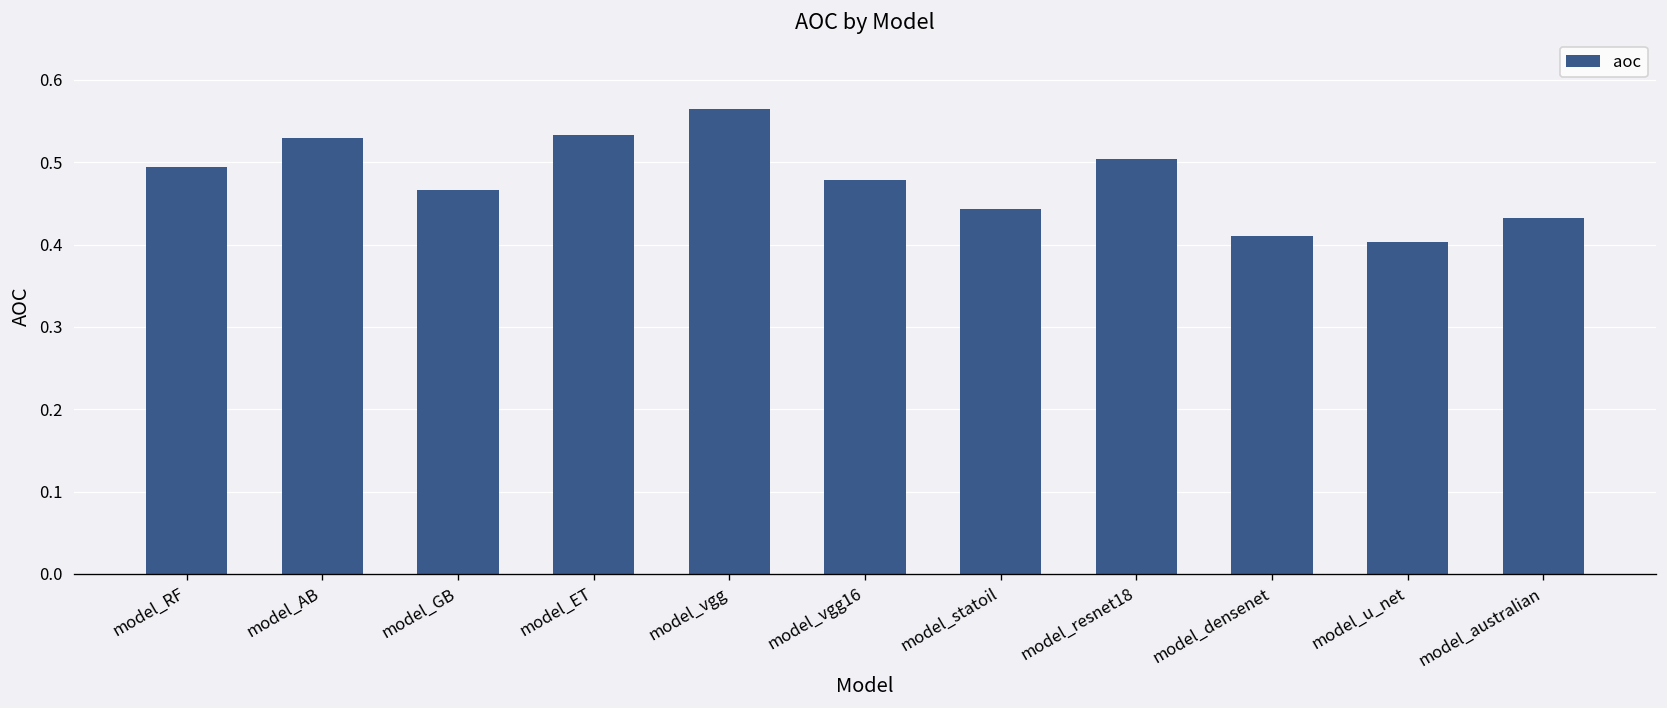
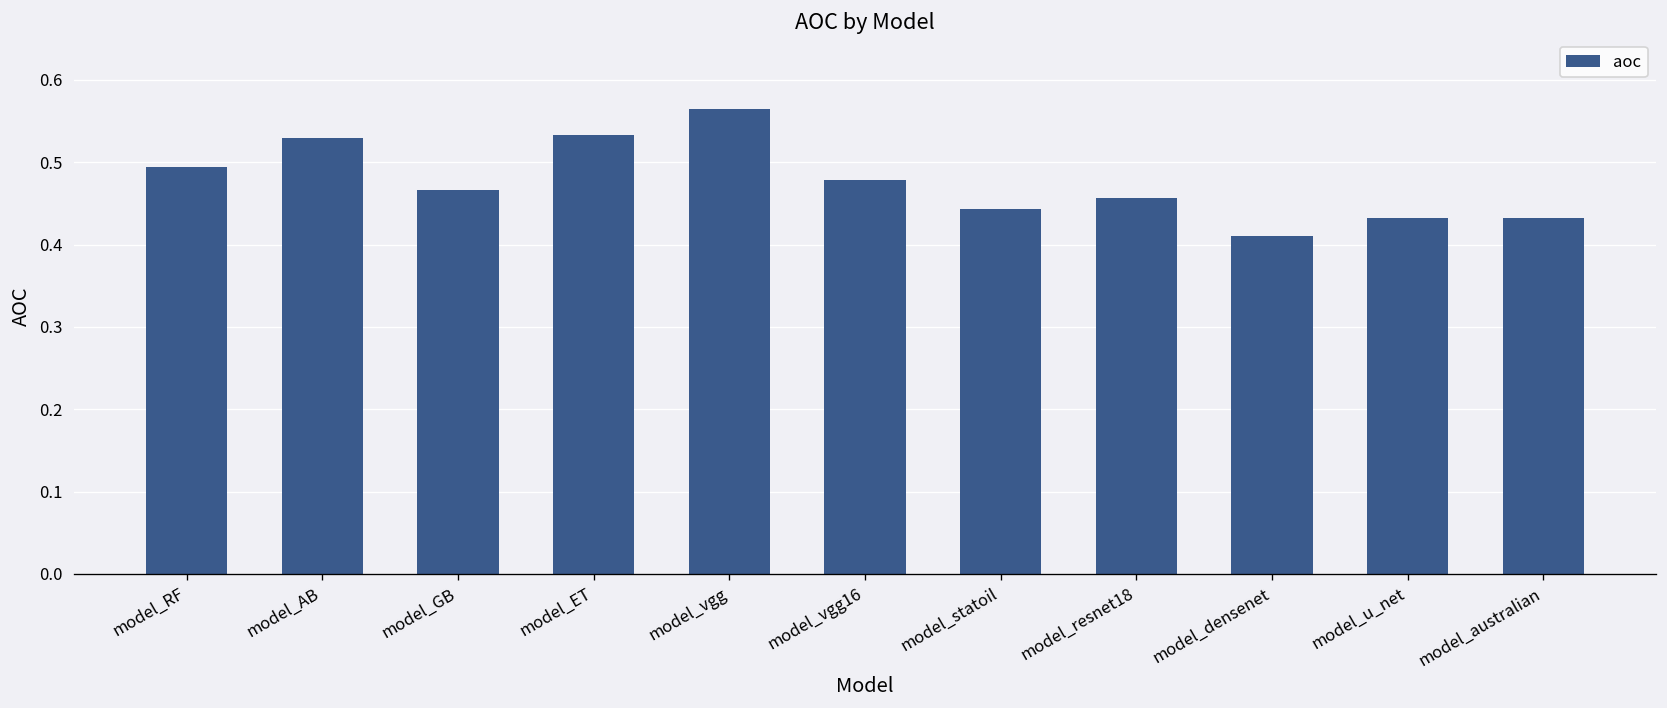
  {
    "model_RF": 0.49,
    "model_AB": 0.53,
    "model_GB": 0.47,
    "model_ET": 0.53,
    "model_vgg": 0.56,
    "model_vgg16": 0.48,
    "model_statoil": 0.44,
-   "model_resnet18": 0.50,
+   "model_resnet18": 0.46,
    "model_densenet": 0.41,
-   "model_u_net": 0.40,
+   "model_u_net": 0.43,
    "model_australian": 0.43
  }
